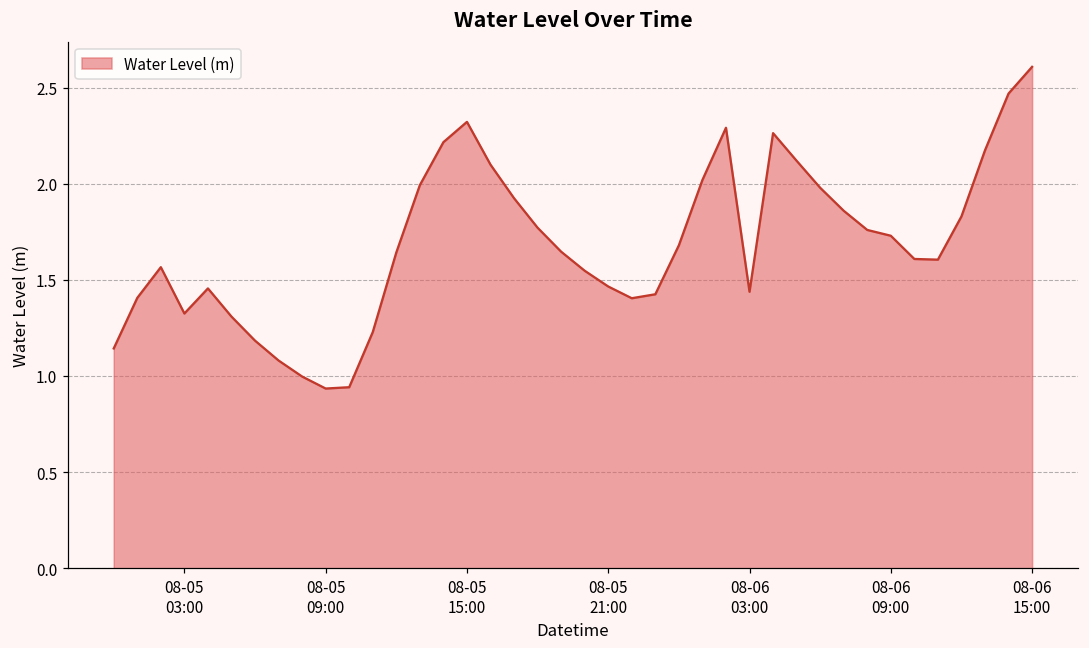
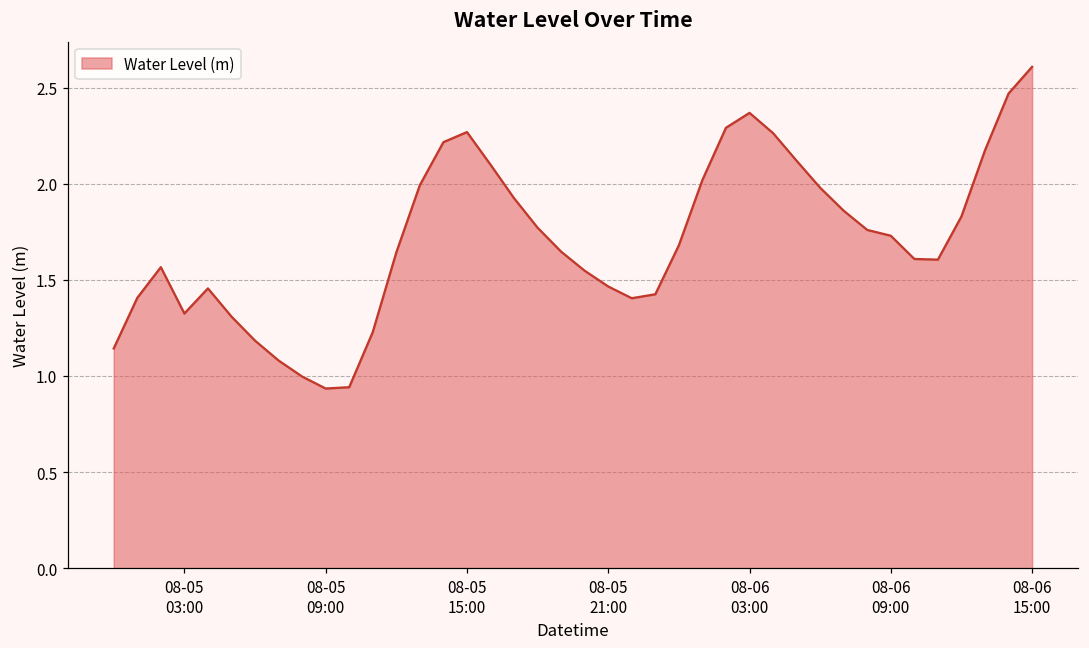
  {
    "08-05 03:00": 1.33,
    "08-05 09:00": 0.93,
-   "08-05 15:00": 2.32,
+   "08-05 15:00": 2.27,
    "08-05 21:00": 1.47,
-   "08-06 03:00": 1.44,
+   "08-06 03:00": 2.37,
    "08-06 09:00": 1.73,
    "08-06 15:00": 2.61
  }
